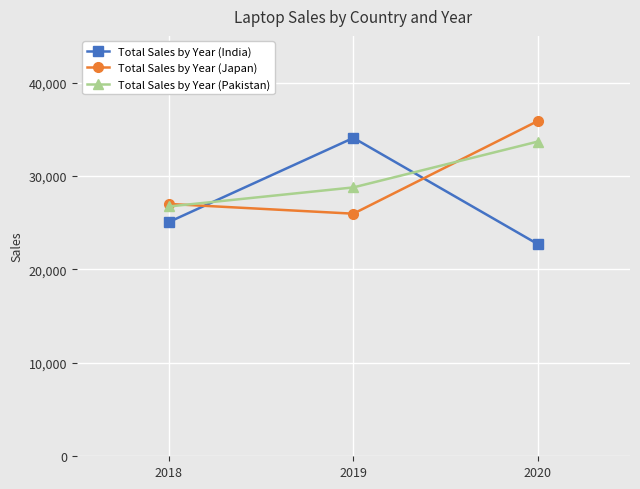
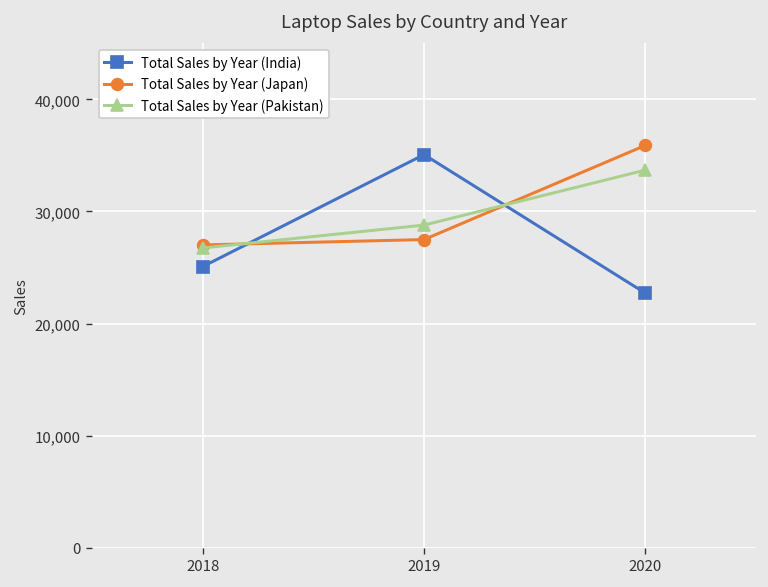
  {
    "Total Sales by Year (India)": {
      "2018": "25,000",
-     "2019": "34,000",
+     "2019": "35,000",
      "2020": "23,000"
    },
    "Total Sales by Year (Japan)": {
-     "2019": "26,000",
+     "2019": "27,000",
      "2020": "36,000"
    },
    "Total Sales by Year (Pakistan)": {
      "2019": "29,000",
      "2020": "34,000"
    }
  }
